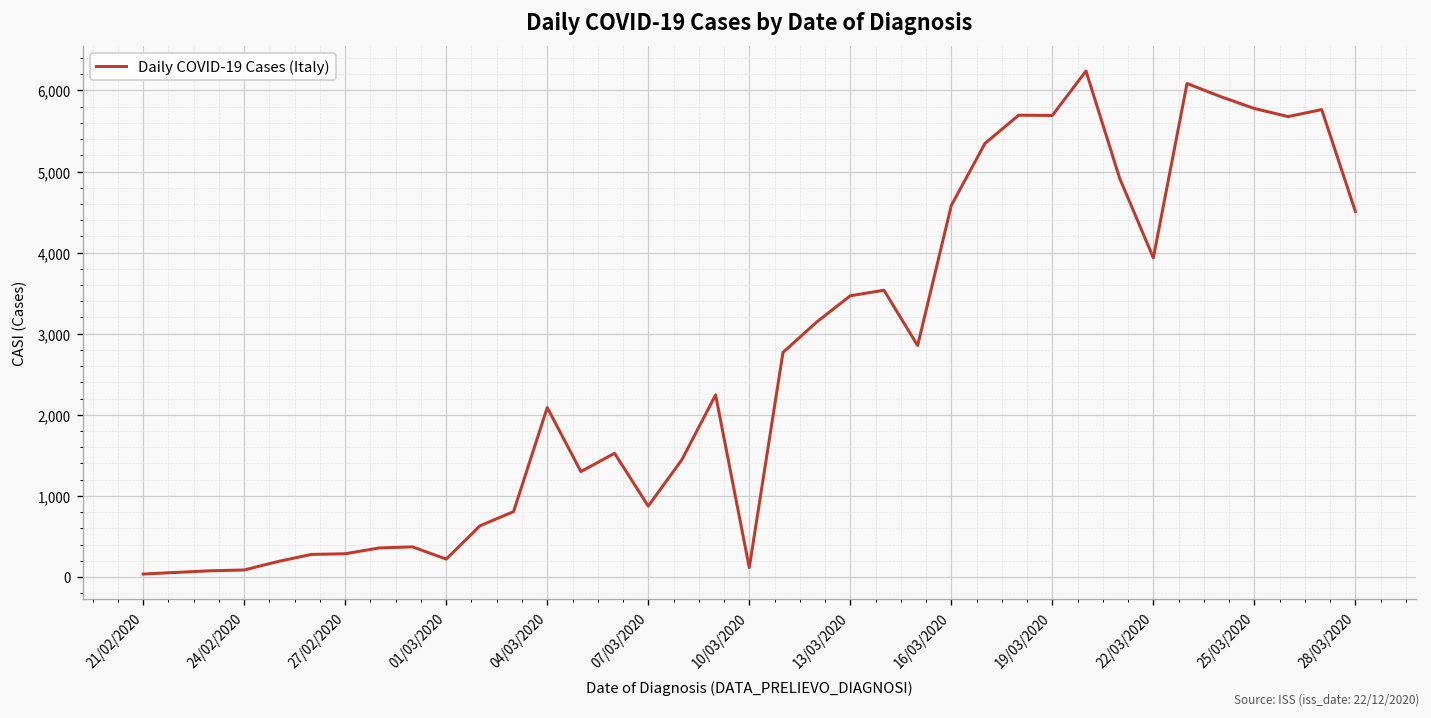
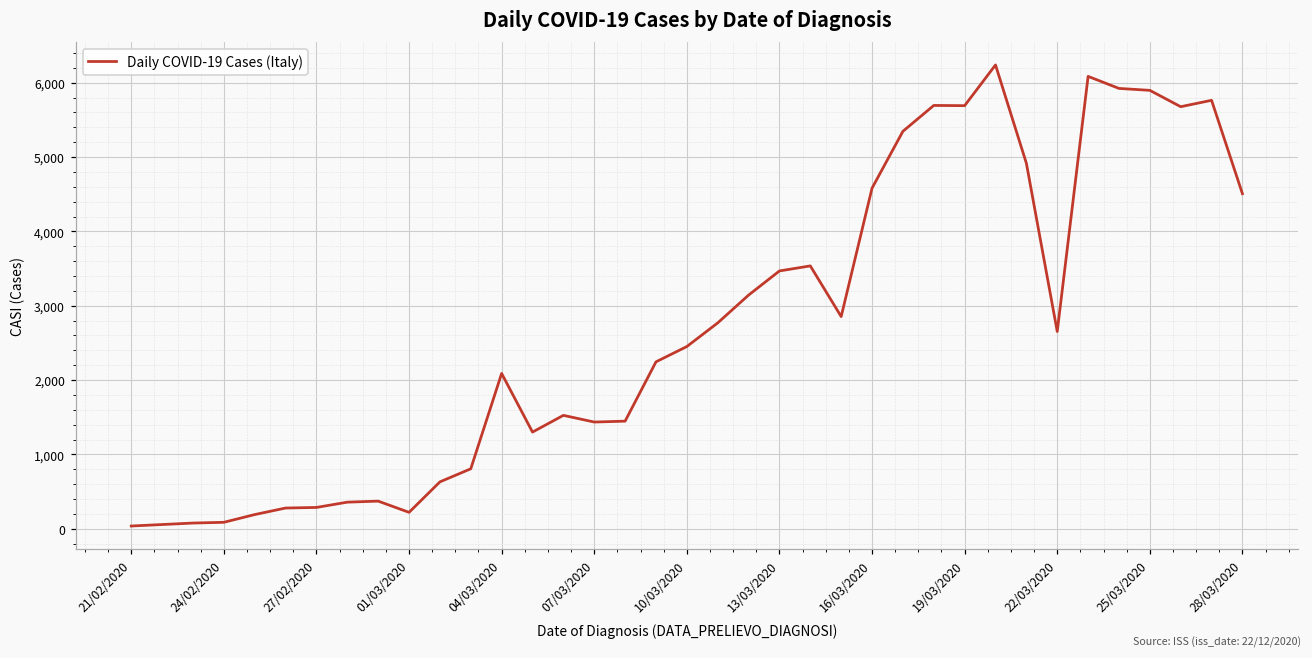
  {
    "21/02/2020": "0",
    "24/02/2020": "100",
    "27/02/2020": "300",
    "01/03/2020": "200",
    "04/03/2020": "2,100",
-   "07/03/2020": "900",
-   "10/03/2020": "100",
+   "07/03/2020": "1,400",
+   "10/03/2020": "2,500",
    "13/03/2020": "3,500",
    "16/03/2020": "4,600",
    "19/03/2020": "5,700",
-   "22/03/2020": "3,900",
-   "25/03/2020": "5,800",
+   "22/03/2020": "2,700",
+   "25/03/2020": "5,900",
    "28/03/2020": "4,500"
  }
